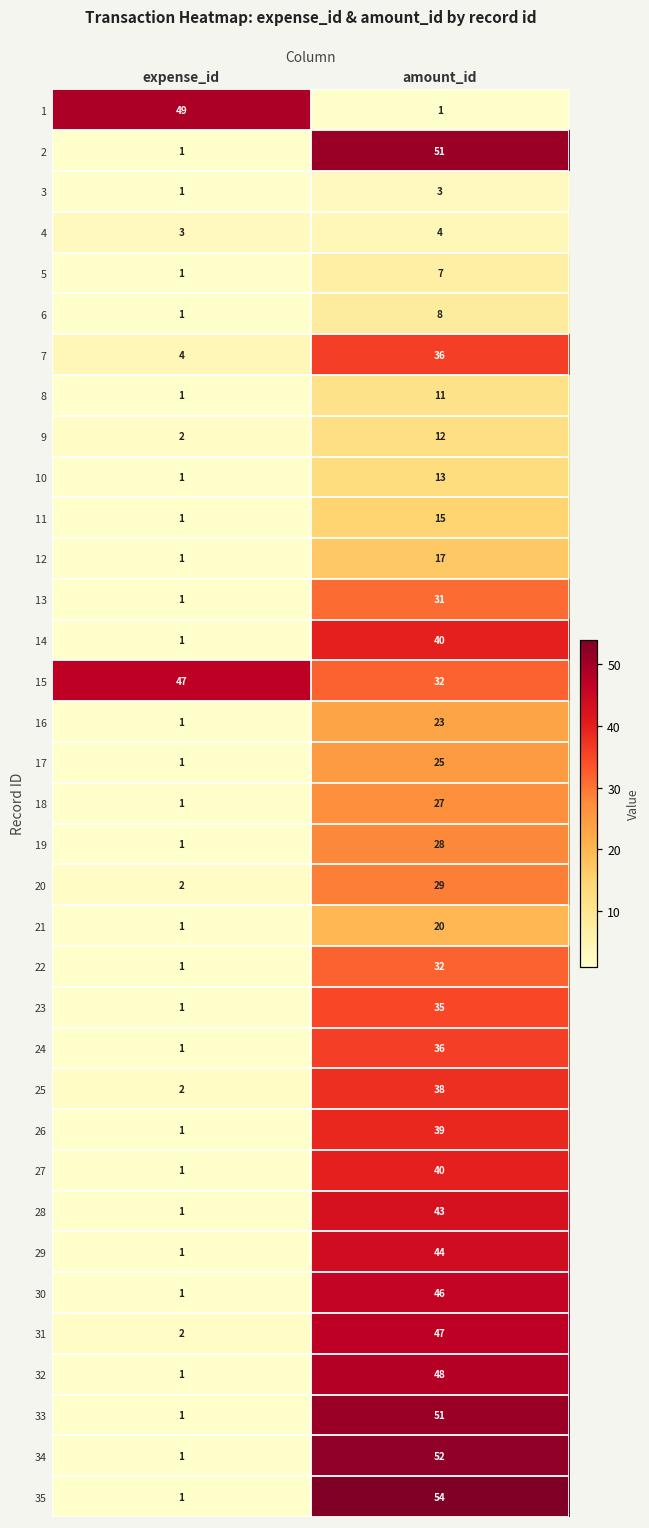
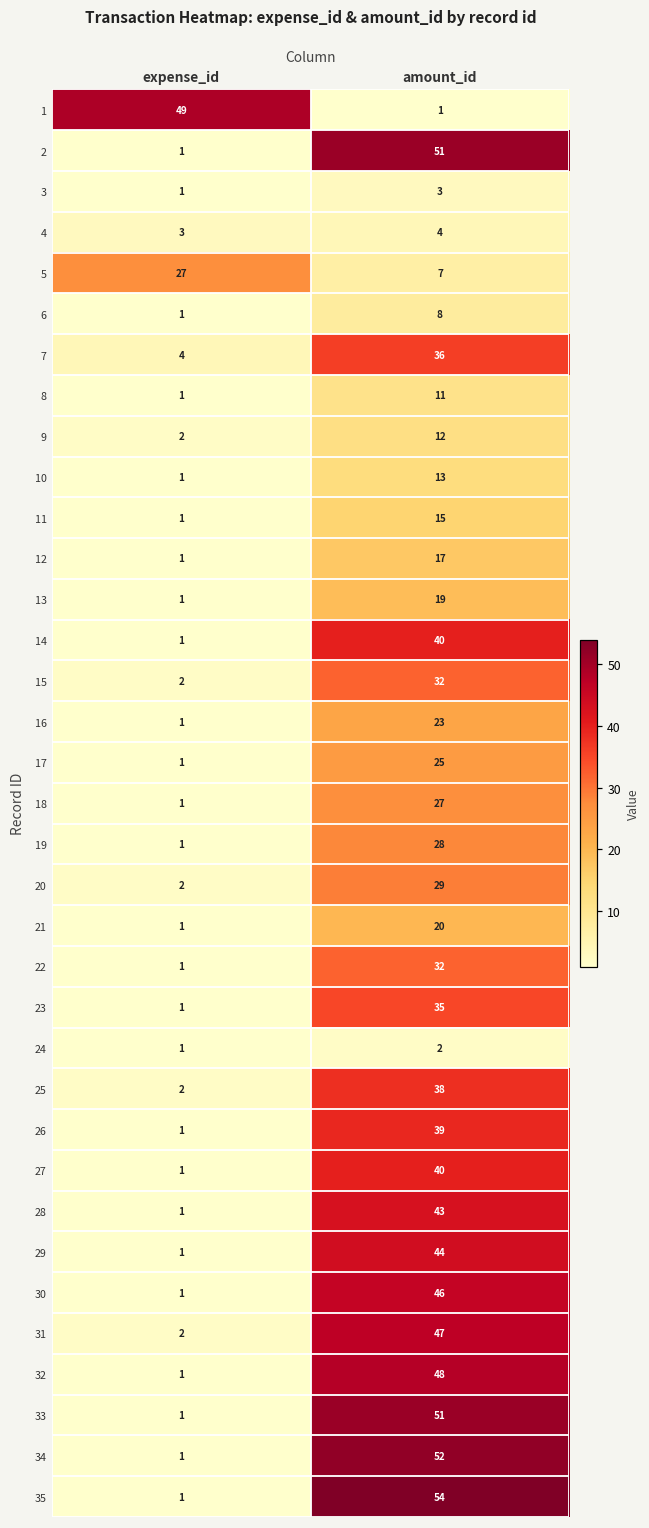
  {
    "1": {
      "expense_id": 49,
      "amount_id": 1
    },
    "2": {
      "expense_id": 1,
      "amount_id": 51
    },
    "3": {
      "expense_id": 1,
      "amount_id": 3
    },
    "4": {
      "expense_id": 3,
      "amount_id": 4
    },
    "5": {
-     "expense_id": 1,
+     "expense_id": 27,
      "amount_id": 7
    },
    "6": {
      "expense_id": 1,
      "amount_id": 8
    },
    "7": {
      "expense_id": 4,
      "amount_id": 36
    },
    "8": {
      "expense_id": 1,
      "amount_id": 11
    },
    "9": {
      "expense_id": 2,
      "amount_id": 12
    },
    "10": {
      "expense_id": 1,
      "amount_id": 13
    },
    "11": {
      "expense_id": 1,
      "amount_id": 15
    },
    "12": {
      "expense_id": 1,
      "amount_id": 17
    },
    "13": {
      "expense_id": 1,
-     "amount_id": 31
+     "amount_id": 19
    },
    "14": {
      "expense_id": 1,
      "amount_id": 40
    },
    "15": {
-     "expense_id": 47,
+     "expense_id": 2,
      "amount_id": 32
    },
    "16": {
      "expense_id": 1,
      "amount_id": 23
    },
    "17": {
      "expense_id": 1,
      "amount_id": 25
    },
    "18": {
      "expense_id": 1,
      "amount_id": 27
    },
    "19": {
      "expense_id": 1,
      "amount_id": 28
    },
    "20": {
      "expense_id": 2,
      "amount_id": 29
    },
    "21": {
      "expense_id": 1,
      "amount_id": 20
    },
    "22": {
      "expense_id": 1,
      "amount_id": 32
    },
    "23": {
      "expense_id": 1,
      "amount_id": 35
    },
    "24": {
      "expense_id": 1,
-     "amount_id": 36
+     "amount_id": 2
    },
    "25": {
      "expense_id": 2,
      "amount_id": 38
    },
    "26": {
      "expense_id": 1,
      "amount_id": 39
    },
    "27": {
      "expense_id": 1,
      "amount_id": 40
    },
    "28": {
      "expense_id": 1,
      "amount_id": 43
    },
    "29": {
      "expense_id": 1,
      "amount_id": 44
    },
    "30": {
      "expense_id": 1,
      "amount_id": 46
    },
    "31": {
      "expense_id": 2,
      "amount_id": 47
    },
    "32": {
      "expense_id": 1,
      "amount_id": 48
    },
    "33": {
      "expense_id": 1,
      "amount_id": 51
    },
    "34": {
      "expense_id": 1,
      "amount_id": 52
    },
    "35": {
      "expense_id": 1,
      "amount_id": 54
    }
  }
